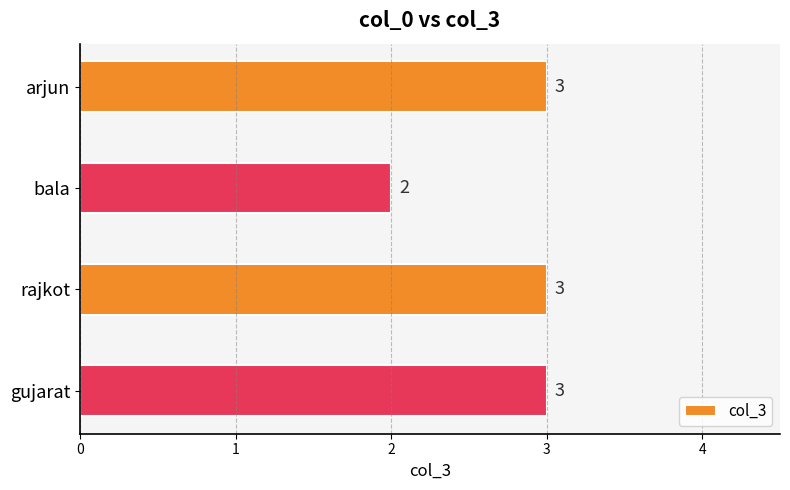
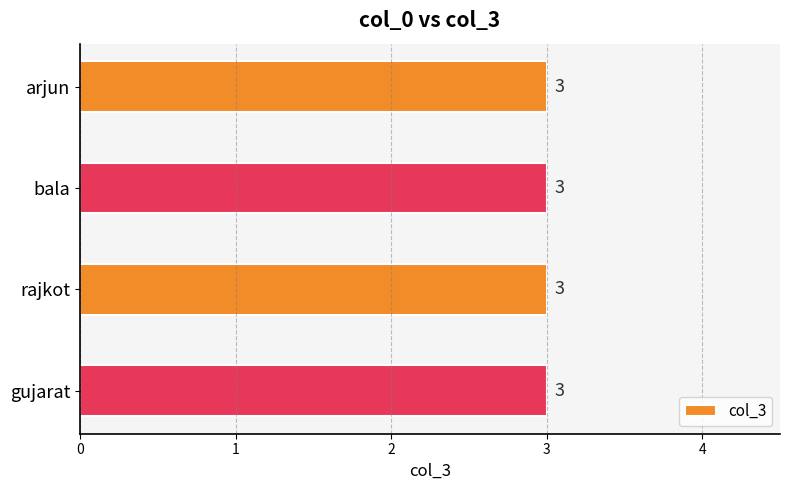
  {
    "arjun": 3,
-   "bala": 2,
+   "bala": 3,
    "rajkot": 3,
    "gujarat": 3
  }
